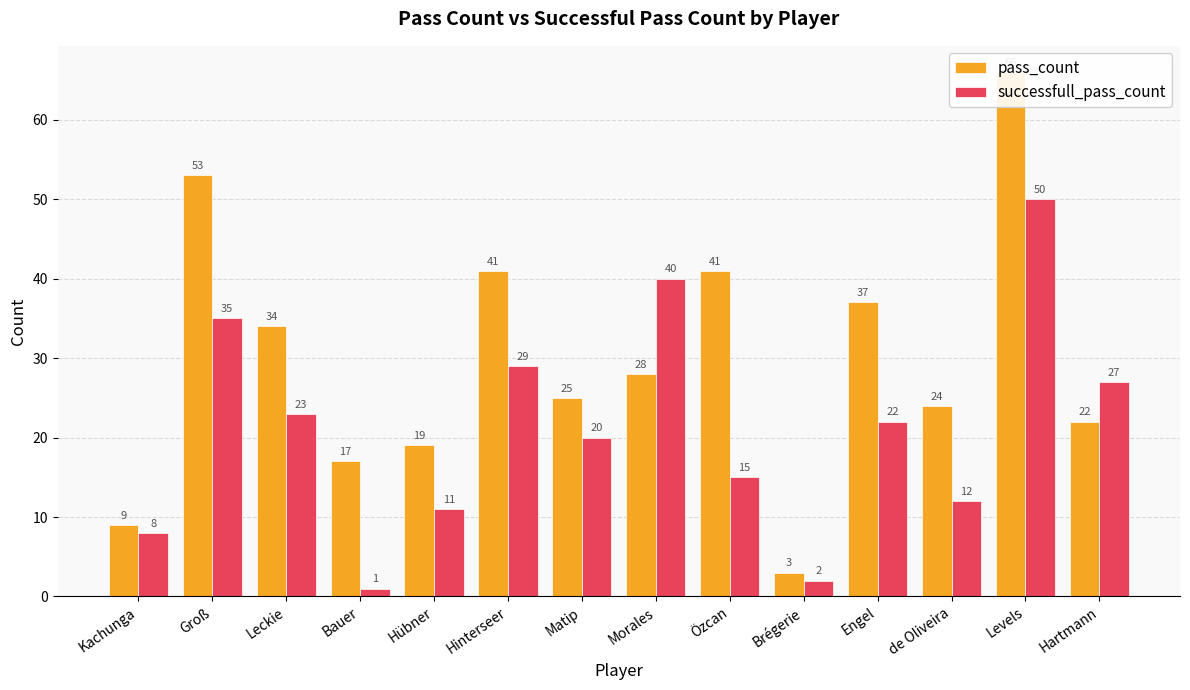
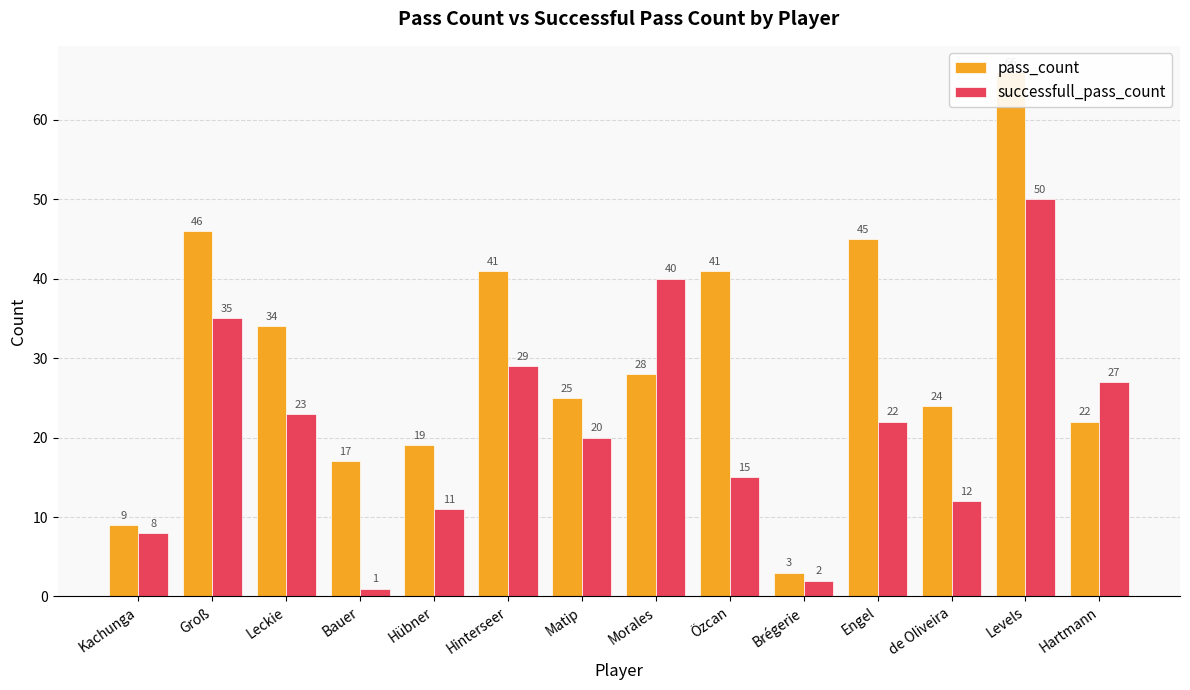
  {
    "pass_count": {
      "Kachunga": 9,
-     "Groß": 53,
+     "Groß": 46,
      "Leckie": 34,
      "Bauer": 17,
      "Hübner": 19,
      "Hinterseer": 41,
      "Matip": 25,
      "Morales": 28,
      "Özcan": 41,
      "Brégerie": 3,
-     "Engel": 37,
+     "Engel": 45,
      "de Oliveira": 24,
      "Hartmann": 22
    },
    "successfull_pass_count": {
      "Kachunga": 8,
      "Groß": 35,
      "Leckie": 23,
      "Bauer": 1,
      "Hübner": 11,
      "Hinterseer": 29,
      "Matip": 20,
      "Morales": 40,
      "Özcan": 15,
      "Brégerie": 2,
      "Engel": 22,
      "de Oliveira": 12,
      "Levels": 50,
      "Hartmann": 27
    }
  }
